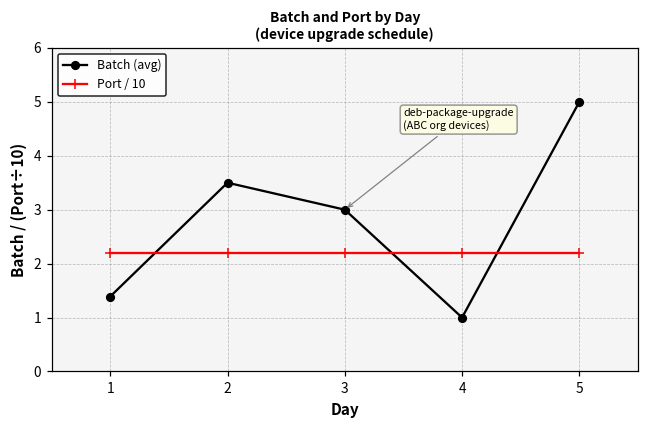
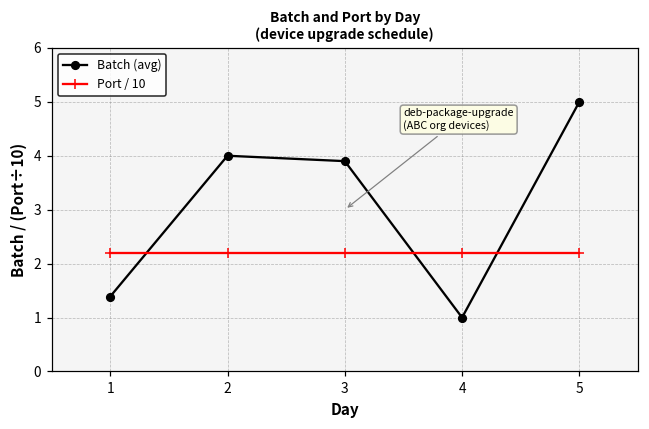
  {
    "Batch (avg)": {
      "1": 1.4,
-     "2": 3.5,
-     "3": 3.0,
+     "2": 4.0,
+     "3": 3.9,
      "4": 1.0,
      "5": 5.0
    },
    "Port / 10": {
      "1": 2.2,
      "2": 2.2,
      "3": 2.2,
      "4": 2.2,
      "5": 2.2
    }
  }
